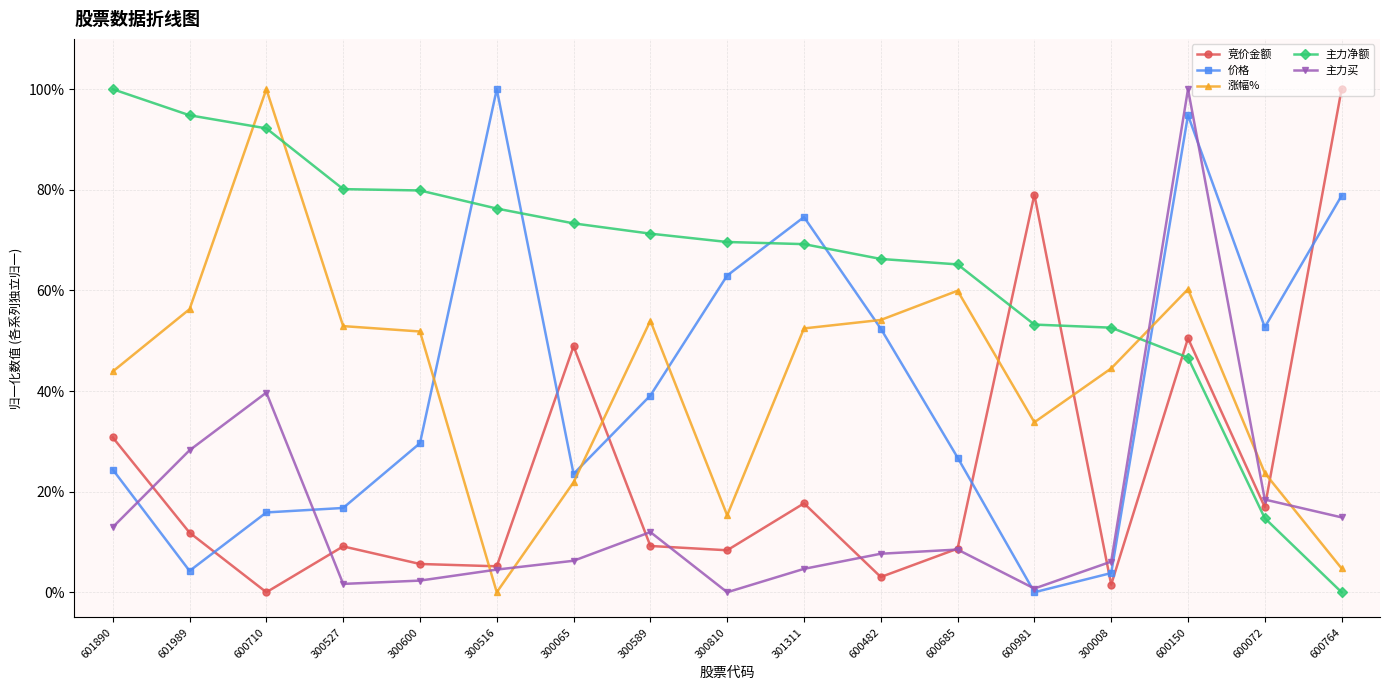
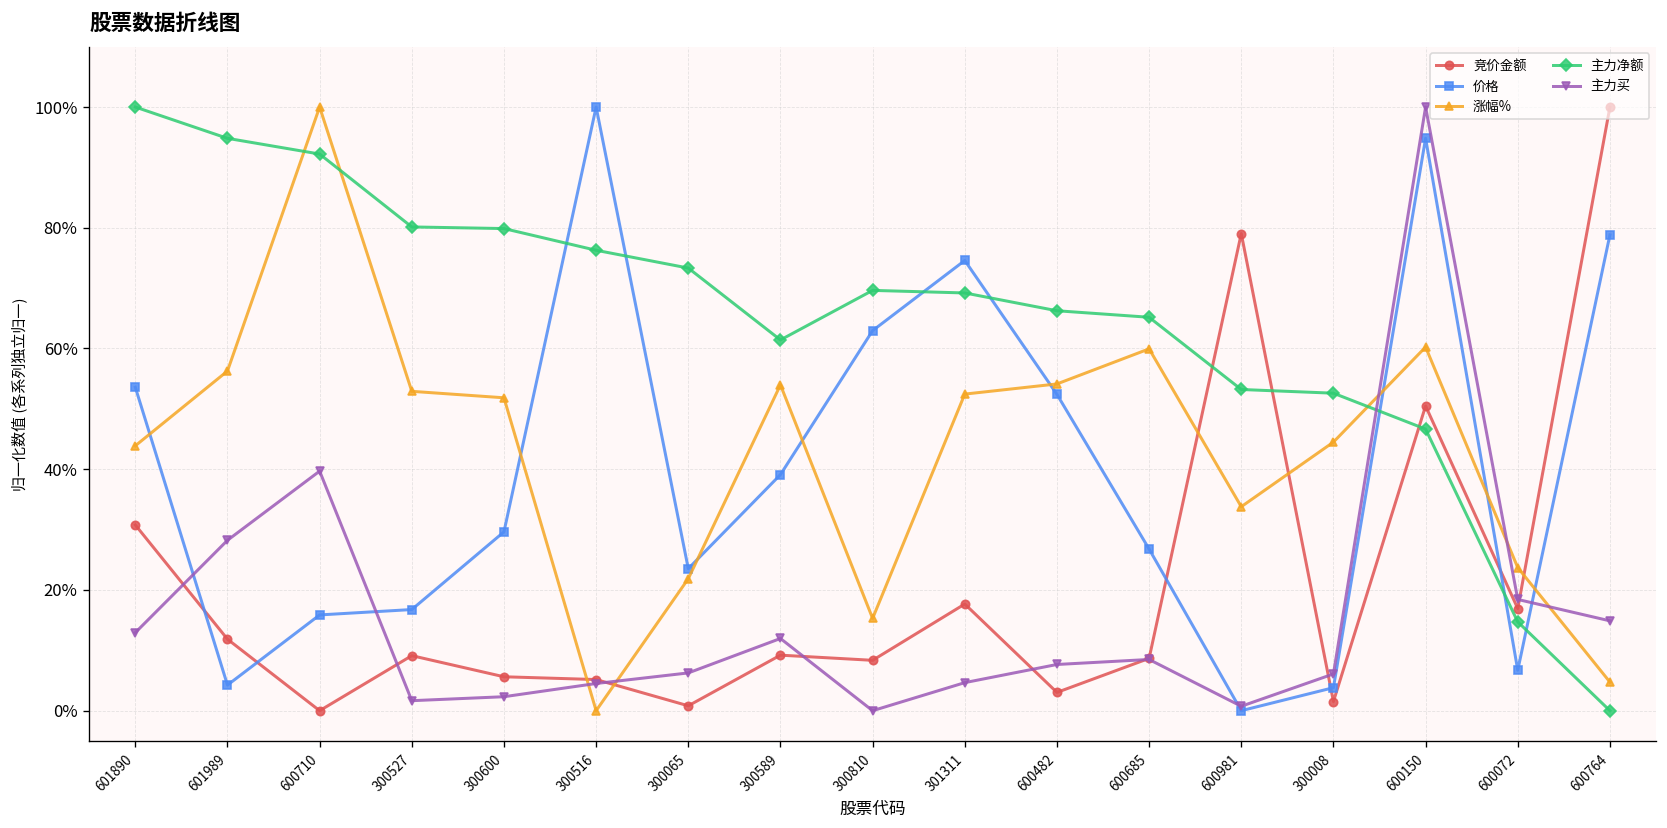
  {
    "竞价金额": {
      "601890": "31%",
      "601989": "12%",
      "600710": "0%",
      "300527": "9%",
      "300600": "6%",
      "300516": "5%",
-     "300065": "49%",
+     "300065": "1%",
      "300589": "9%",
      "300810": "8%",
      "301311": "18%",
      "600482": "3%",
      "600981": "79%",
      "300008": "2%",
      "600150": "50%",
      "600072": "17%"
    },
    "价格": {
-     "601890": "24%",
+     "601890": "54%",
      "601989": "4%",
      "600710": "16%",
      "300527": "17%",
      "300600": "30%",
      "300516": "100%",
      "300065": "24%",
      "300589": "39%",
      "300810": "63%",
      "301311": "75%",
      "600482": "52%",
      "600685": "27%",
      "600981": "0%",
      "300008": "4%",
      "600150": "95%",
-     "600072": "53%",
+     "600072": "7%",
      "600764": "79%"
    },
    "涨幅%": {
      "601890": "44%",
      "601989": "56%",
      "600710": "100%",
      "300527": "53%",
      "300600": "52%",
      "300516": "0%",
      "300065": "22%",
      "300589": "54%",
      "300810": "15%",
      "301311": "52%",
      "600482": "54%",
      "600685": "60%",
      "600981": "34%",
      "300008": "44%",
      "600150": "60%",
      "600072": "24%",
      "600764": "5%"
    },
    "主力净额": {
      "601890": "100%",
      "601989": "95%",
      "600710": "92%",
      "300527": "80%",
      "300600": "80%",
      "300516": "76%",
      "300065": "73%",
-     "300589": "71%",
+     "300589": "61%",
      "300810": "70%",
      "301311": "69%",
      "600482": "66%",
      "600685": "65%",
      "600981": "53%",
      "300008": "53%",
      "600150": "47%",
      "600072": "15%",
      "600764": "0%"
    },
    "主力买": {
      "601890": "13%",
      "601989": "28%",
      "600710": "40%",
      "300527": "2%",
      "300600": "2%",
      "300516": "5%",
      "300065": "6%",
      "300589": "12%",
      "300810": "0%",
      "301311": "5%",
      "600482": "8%",
      "600981": "1%",
      "300008": "6%",
      "600150": "100%",
      "600072": "18%",
      "600764": "15%"
    }
  }
